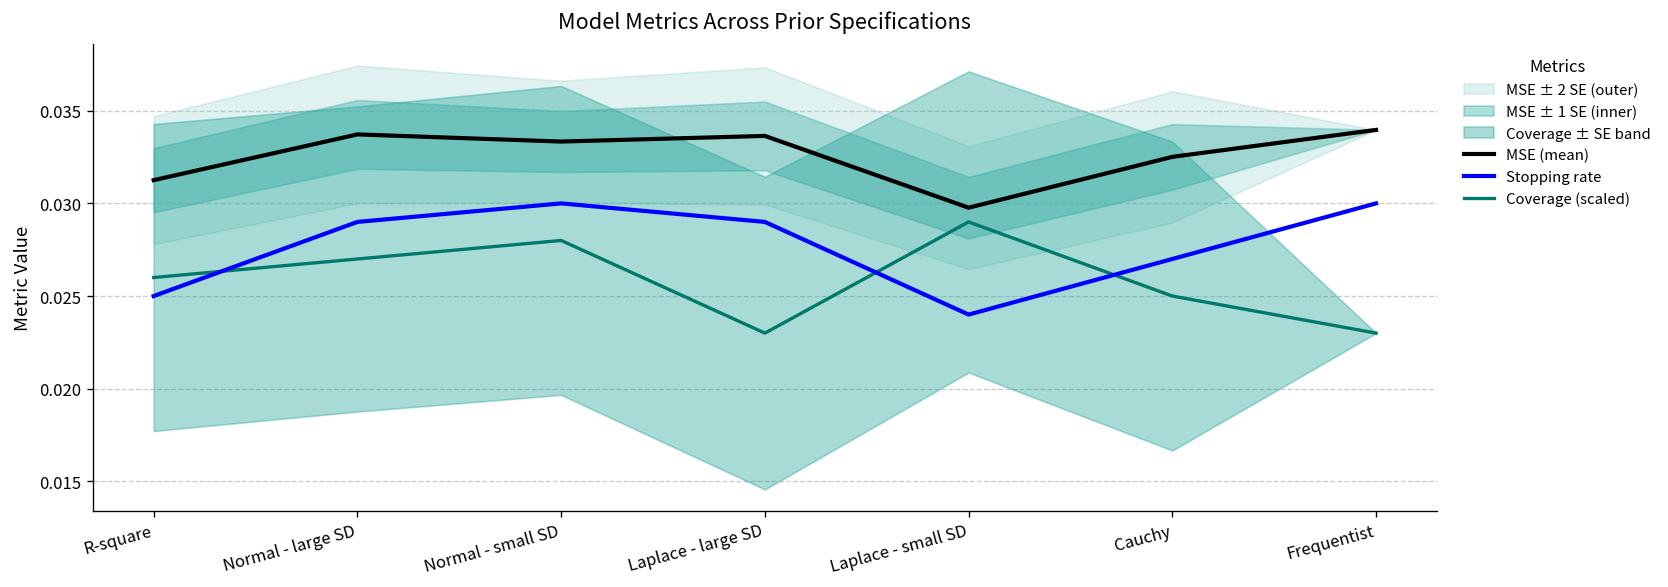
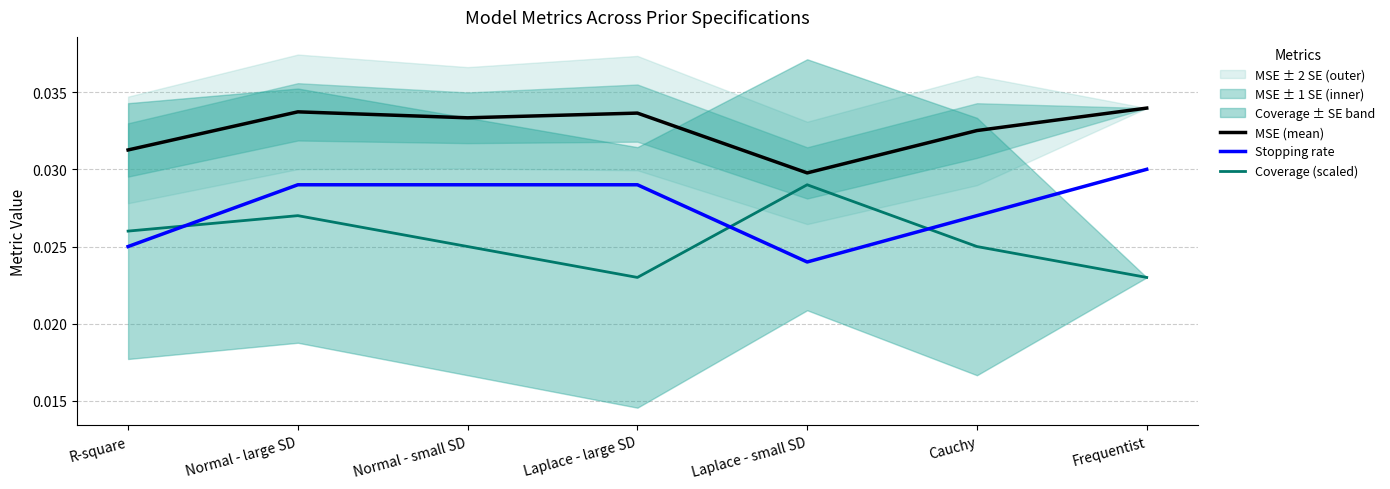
  {
    "MSE (mean)": {
      "R-square": 0.0313,
      "Normal - large SD": 0.0337,
      "Laplace - large SD": 0.0336,
      "Laplace - small SD": 0.0298,
      "Cauchy": 0.0325
    },
    "Stopping rate": {
      "R-square": 0.025,
      "Normal - large SD": 0.029,
-     "Normal - small SD": 0.030,
+     "Normal - small SD": 0.029,
      "Laplace - large SD": 0.029,
      "Laplace - small SD": 0.024,
      "Cauchy": 0.027,
      "Frequentist": 0.030
    },
    "Coverage (scaled)": {
      "R-square": 0.0260,
      "Normal - large SD": 0.0270,
-     "Normal - small SD": 0.0280,
+     "Normal - small SD": 0.0250,
      "Laplace - large SD": 0.0230,
      "Laplace - small SD": 0.0290,
      "Cauchy": 0.0250
    }
  }
